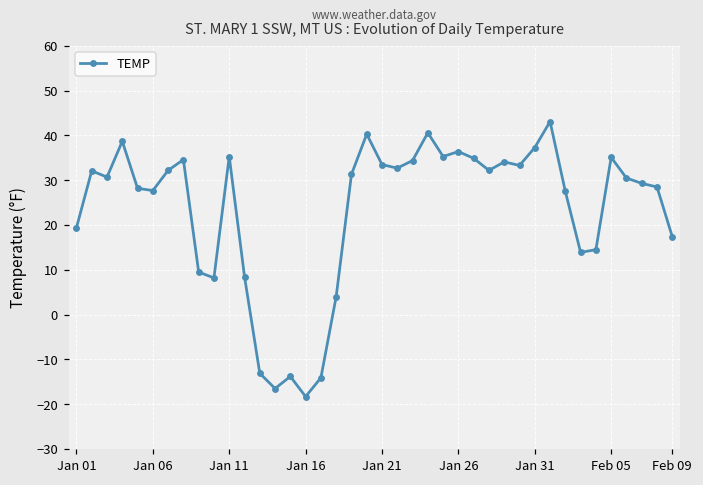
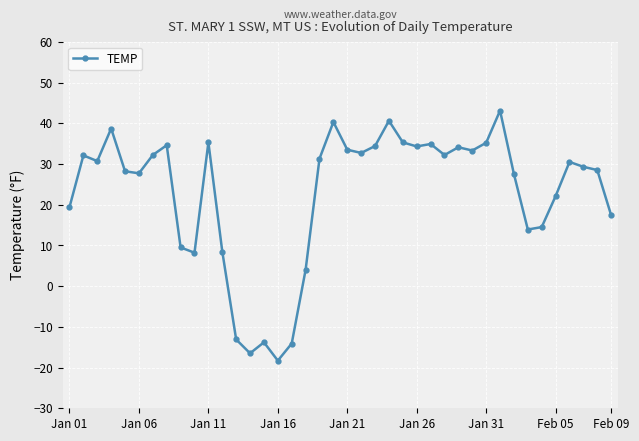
  {
    "Jan 01": 19,
    "Jan 06": 28,
    "Jan 11": 35,
    "Jan 16": -18,
    "Jan 21": 34,
-   "Jan 26": 36,
-   "Jan 31": 37,
-   "Feb 05": 35,
+   "Jan 26": 34,
+   "Jan 31": 35,
+   "Feb 05": 22,
    "Feb 09": 17
  }
